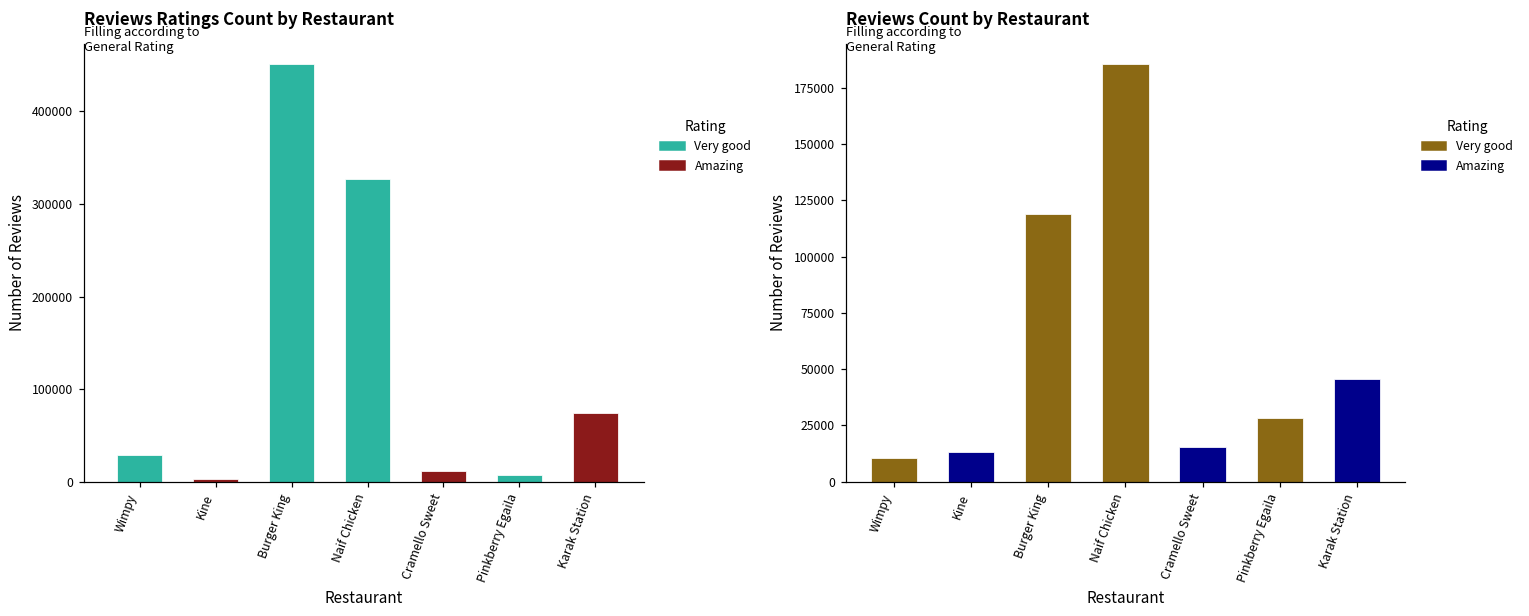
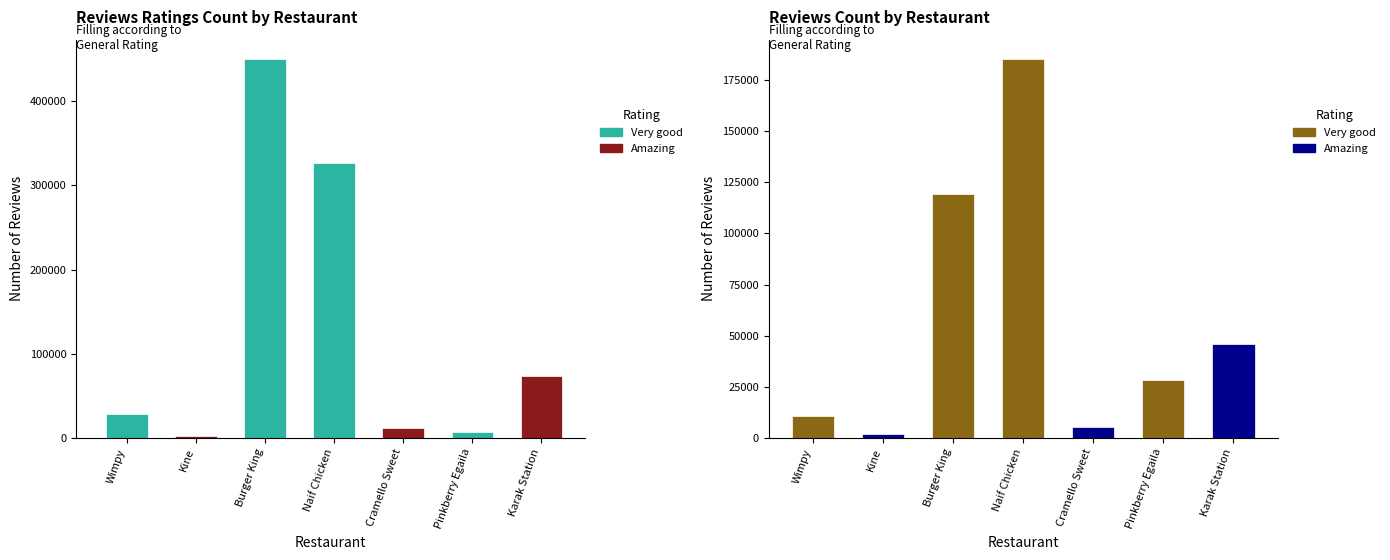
  {
    "Reviews Count by Restaurant": {
      "Wimpy": 11000,
-     "Kine": 13000,
+     "Kine": 2000,
      "Burger King": 119000,
      "Naif Chicken": 185000,
-     "Cramello Sweet": 15000,
+     "Cramello Sweet": 5000,
      "Pinkberry Egaila": 28000,
      "Karak Station": 46000
    }
  }
